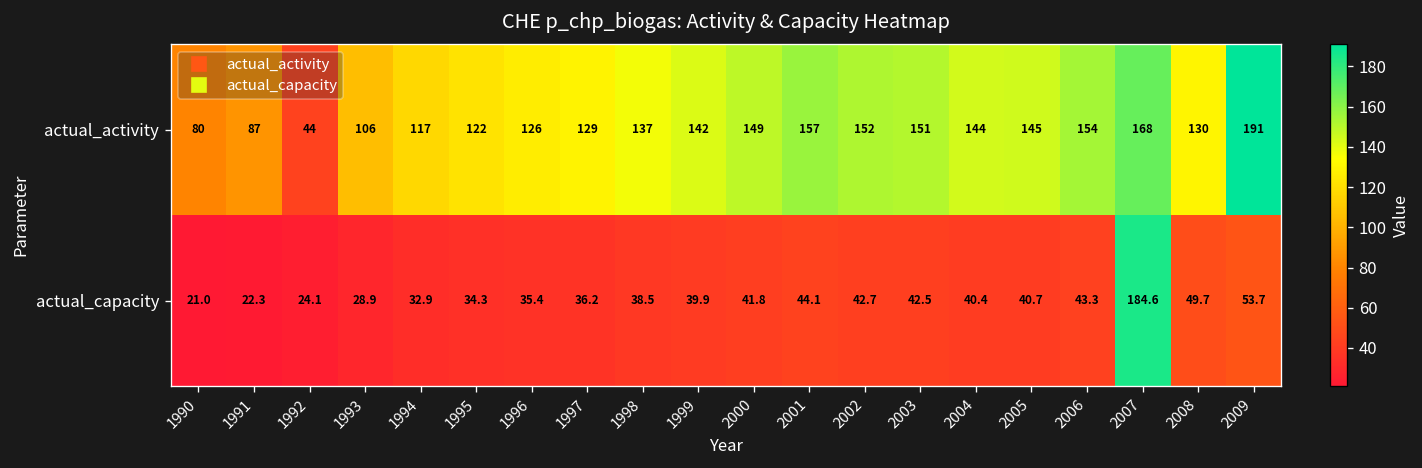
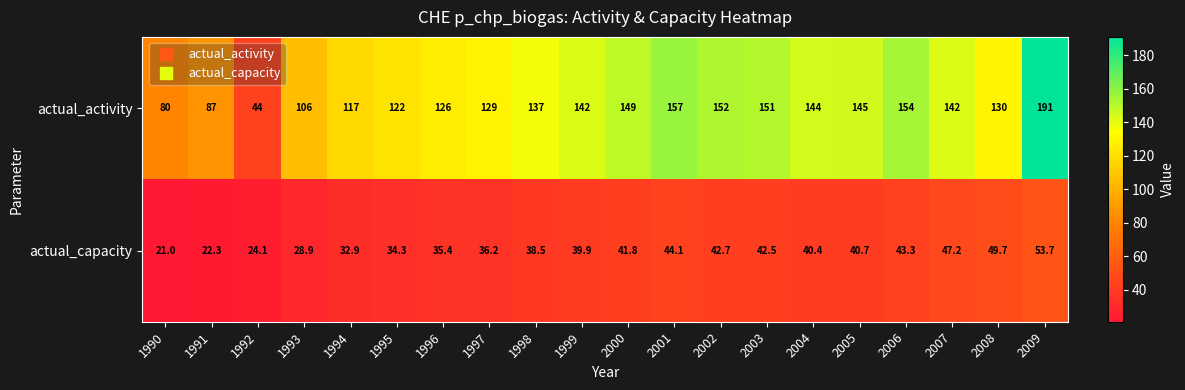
  {
    "actual_activity": {
      "1990": 80,
      "1991": 87,
      "1992": 44,
      "1993": 106,
      "1994": 117,
      "1995": 122,
      "1996": 126,
      "1997": 129,
      "1998": 137,
      "1999": 142,
      "2000": 149,
      "2001": 157,
      "2002": 152,
      "2003": 151,
      "2004": 144,
      "2005": 145,
      "2006": 154,
-     "2007": 168,
+     "2007": 142,
      "2008": 130,
      "2009": 191
    },
    "actual_capacity": {
      "1990": 21.0,
      "1991": 22.3,
      "1992": 24.1,
      "1993": 28.9,
      "1994": 32.9,
      "1995": 34.3,
      "1996": 35.4,
      "1997": 36.2,
      "1998": 38.5,
      "1999": 39.9,
      "2000": 41.8,
      "2001": 44.1,
      "2002": 42.7,
      "2003": 42.5,
      "2004": 40.4,
      "2005": 40.7,
      "2006": 43.3,
-     "2007": 184.6,
+     "2007": 47.2,
      "2008": 49.7,
      "2009": 53.7
    }
  }
